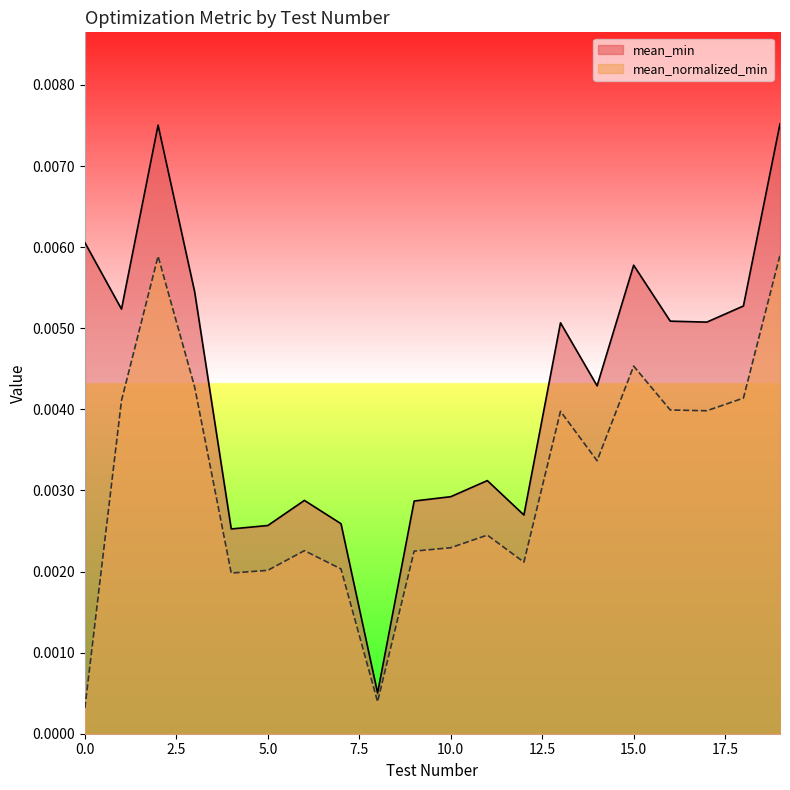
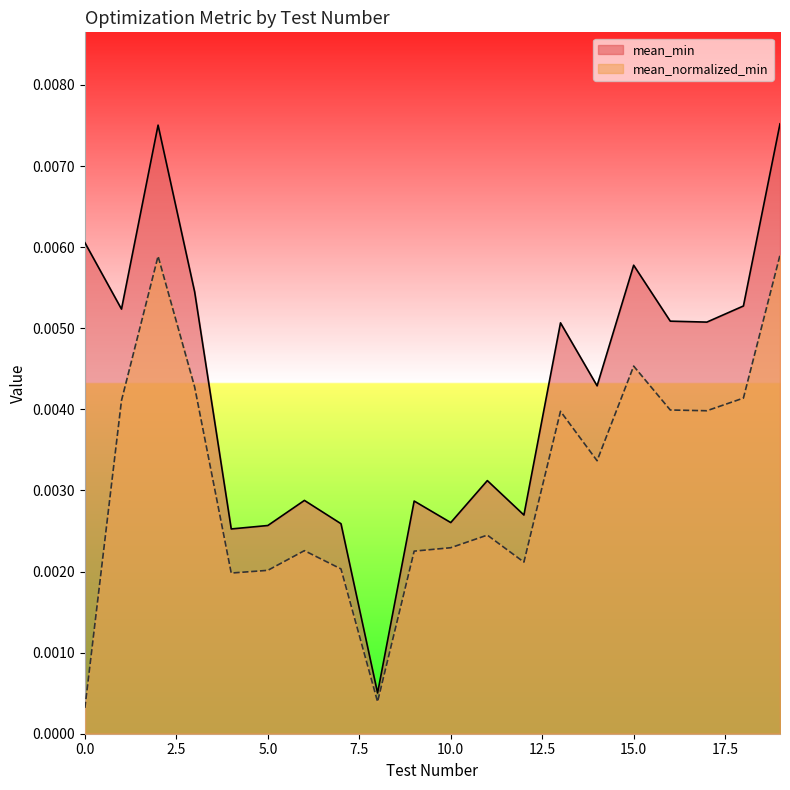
  {
    "mean_min": {
      "0.0": 0.0061,
      "5.0": 0.0026,
-     "10.0": 0.0029,
+     "10.0": 0.0026,
      "15.0": 0.0058
    },
    "mean_normalized_min": {
      "0.0": 0.0003,
      "5.0": 0.0020,
      "10.0": 0.0023,
      "15.0": 0.0045
    }
  }
